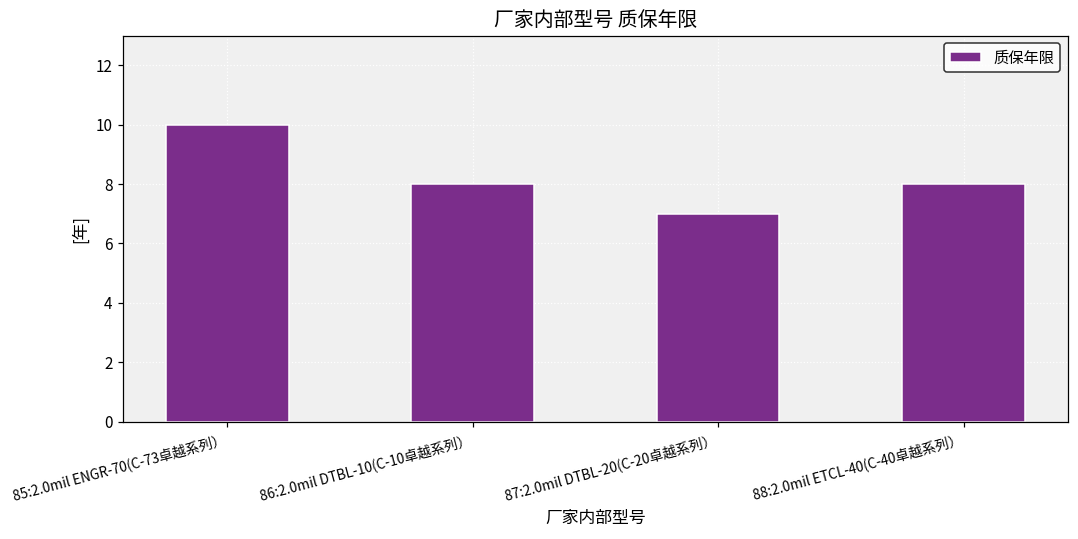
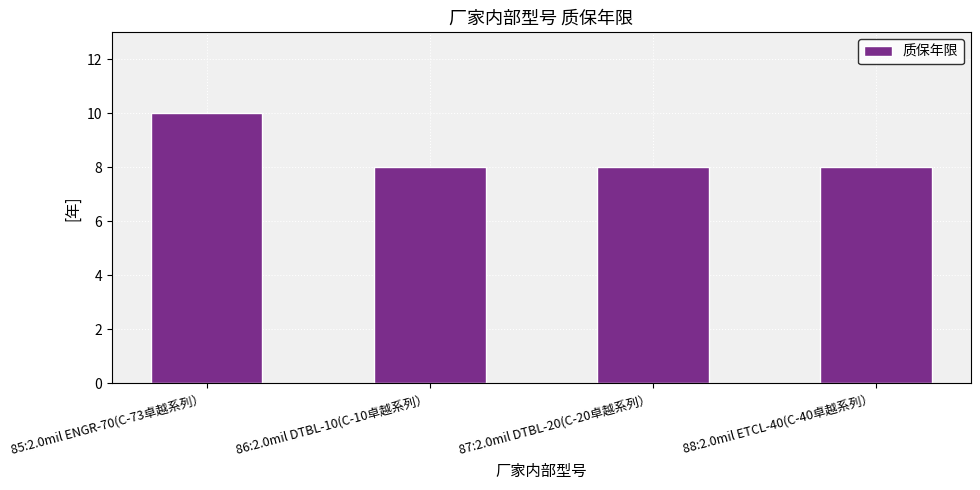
  {
    "85:2.0mil ENGR-70(C-73卓越系列）": 10,
    "86:2.0mil DTBL-10(C-10卓越系列）": 8,
-   "87:2.0mil DTBL-20(C-20卓越系列）": 7,
+   "87:2.0mil DTBL-20(C-20卓越系列）": 8,
    "88:2.0mil ETCL-40(C-40卓越系列）": 8
  }
